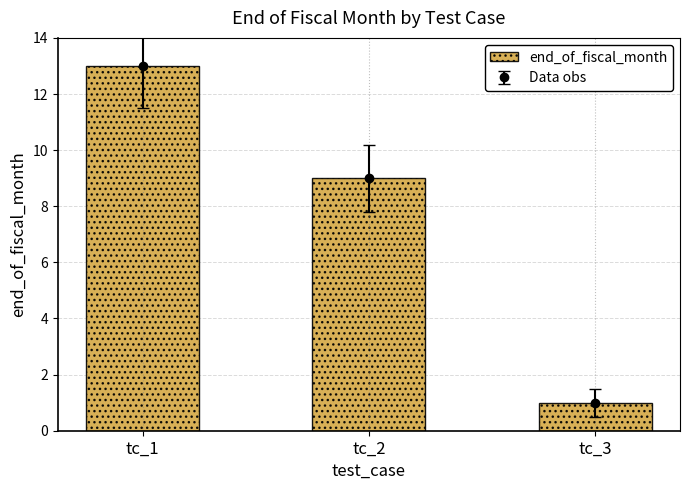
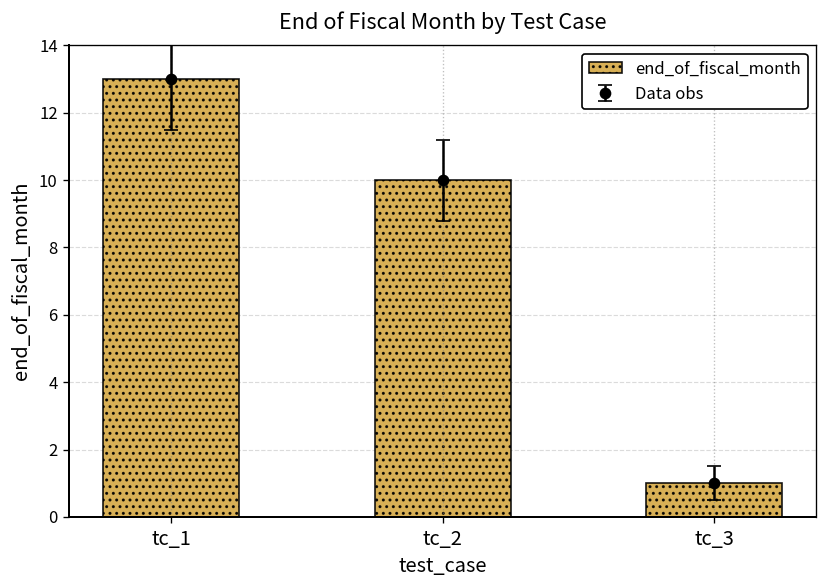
  {
    "end_of_fiscal_month": {
      "tc_1": 13,
-     "tc_2": 9,
+     "tc_2": 10,
      "tc_3": 1
    }
  }
